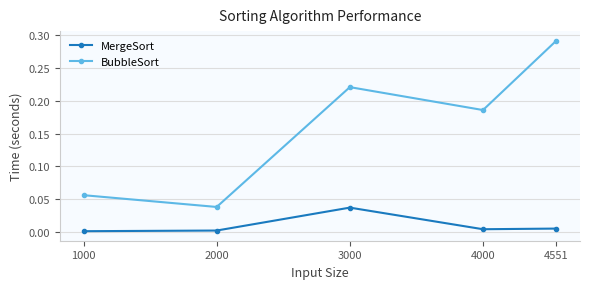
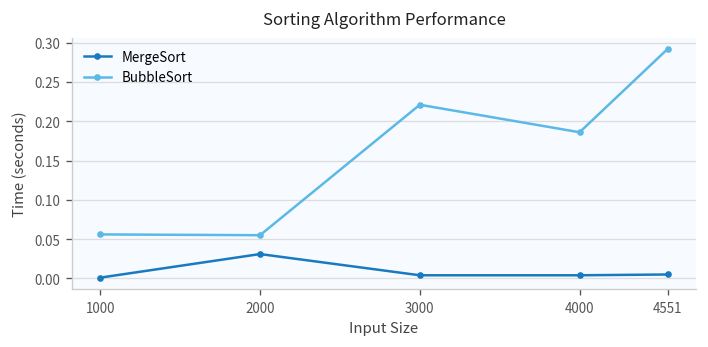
  {
    "MergeSort": {
      "1000": 0.00,
-     "2000": 0.00,
-     "3000": 0.04,
+     "2000": 0.03,
+     "3000": 0.00,
      "4000": 0.00,
      "4551": 0.01
    },
    "BubbleSort": {
      "1000": 0.06,
-     "2000": 0.04,
+     "2000": 0.06,
      "3000": 0.22,
      "4000": 0.19,
      "4551": 0.29
    }
  }
